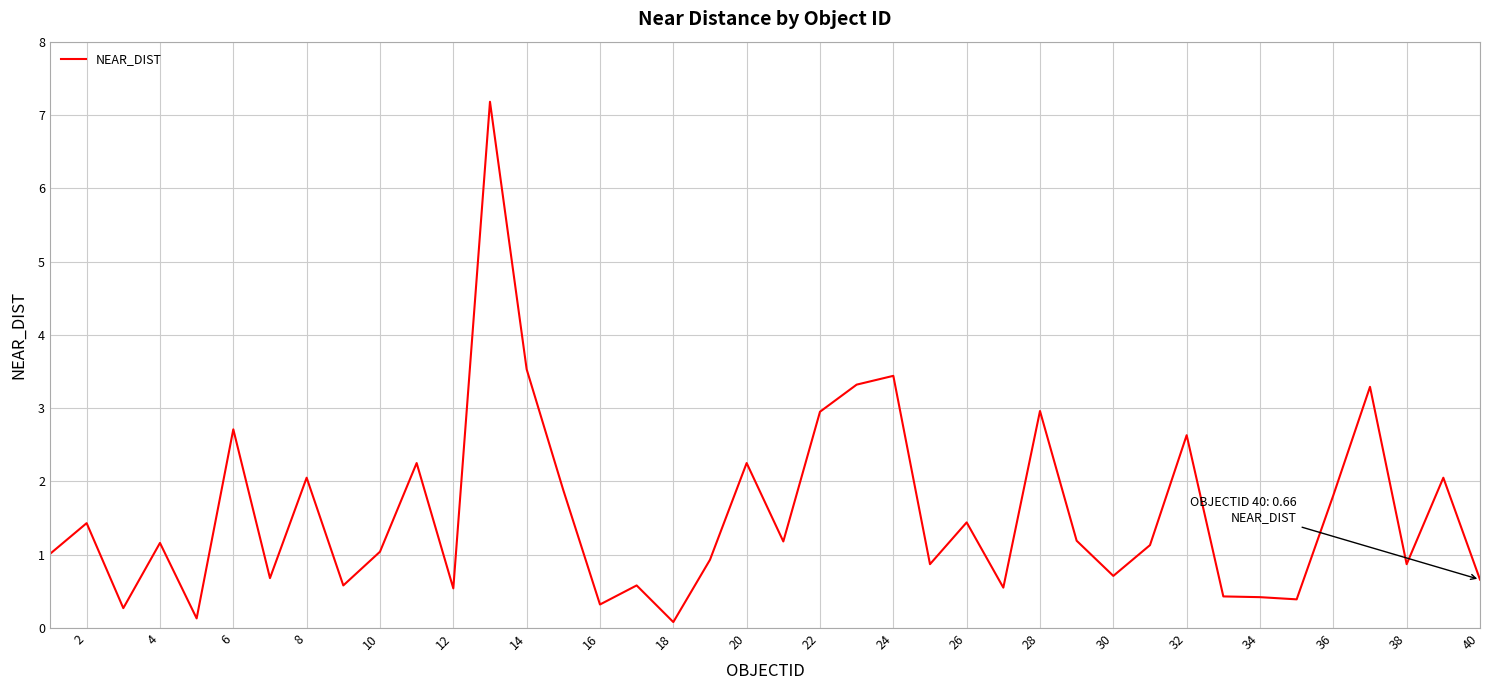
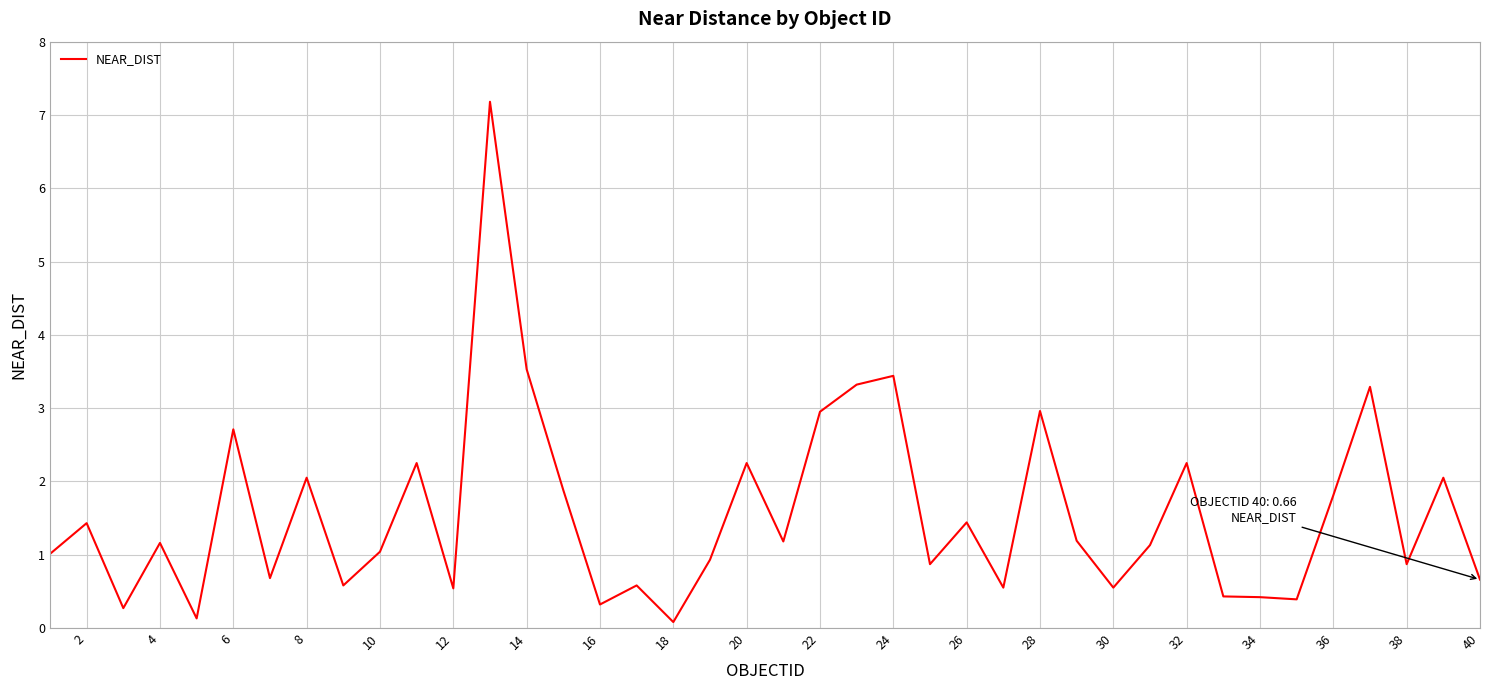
  {
    "2": 1.4,
    "4": 1.2,
    "6": 2.7,
    "8": 2.1,
    "10": 1.0,
    "12": 0.5,
    "14": 3.5,
    "16": 0.3,
    "18": 0.1,
    "20": 2.3,
    "22": 3.0,
    "24": 3.4,
    "26": 1.4,
    "28": 3.0,
-   "30": 0.7,
-   "32": 2.6,
+   "30": 0.6,
+   "32": 2.3,
    "34": 0.4,
    "36": 1.8,
    "40": 0.7
  }
